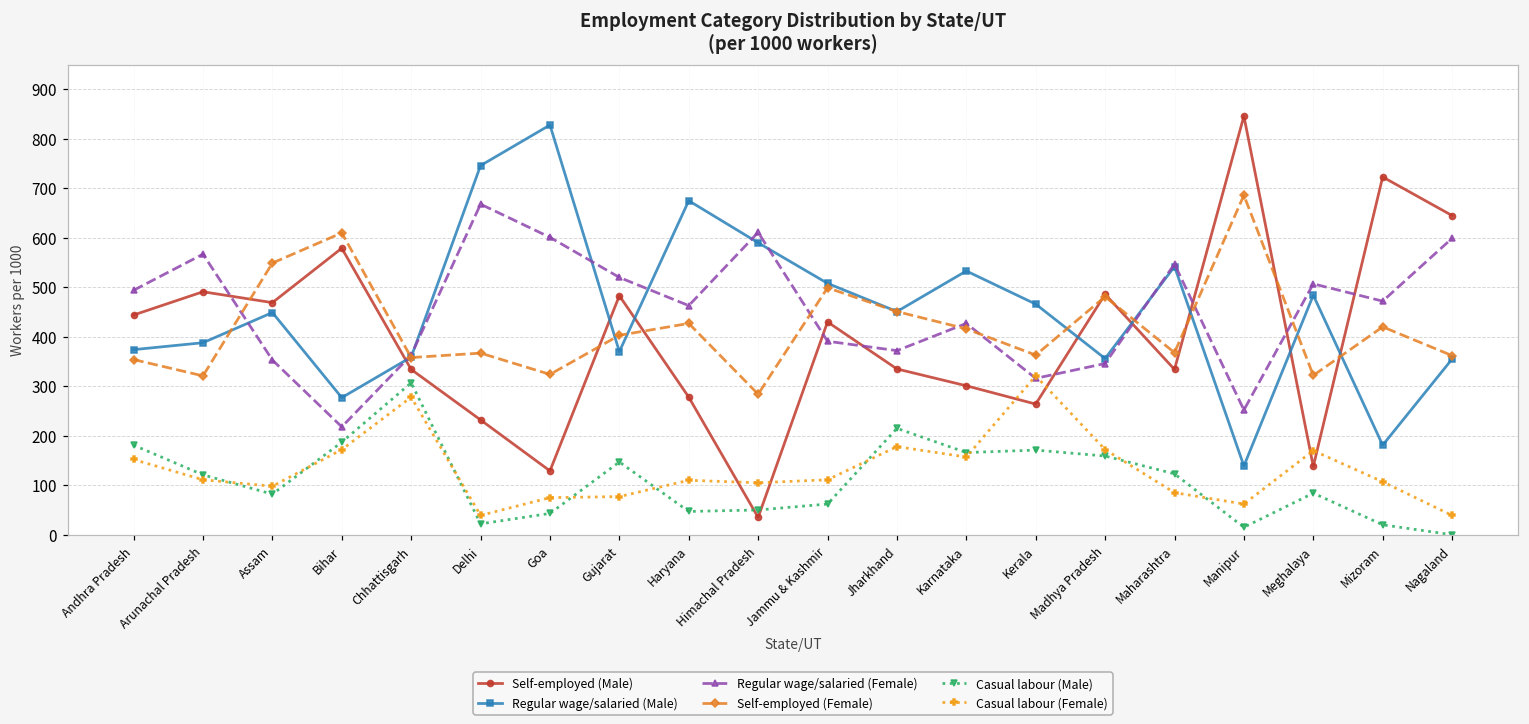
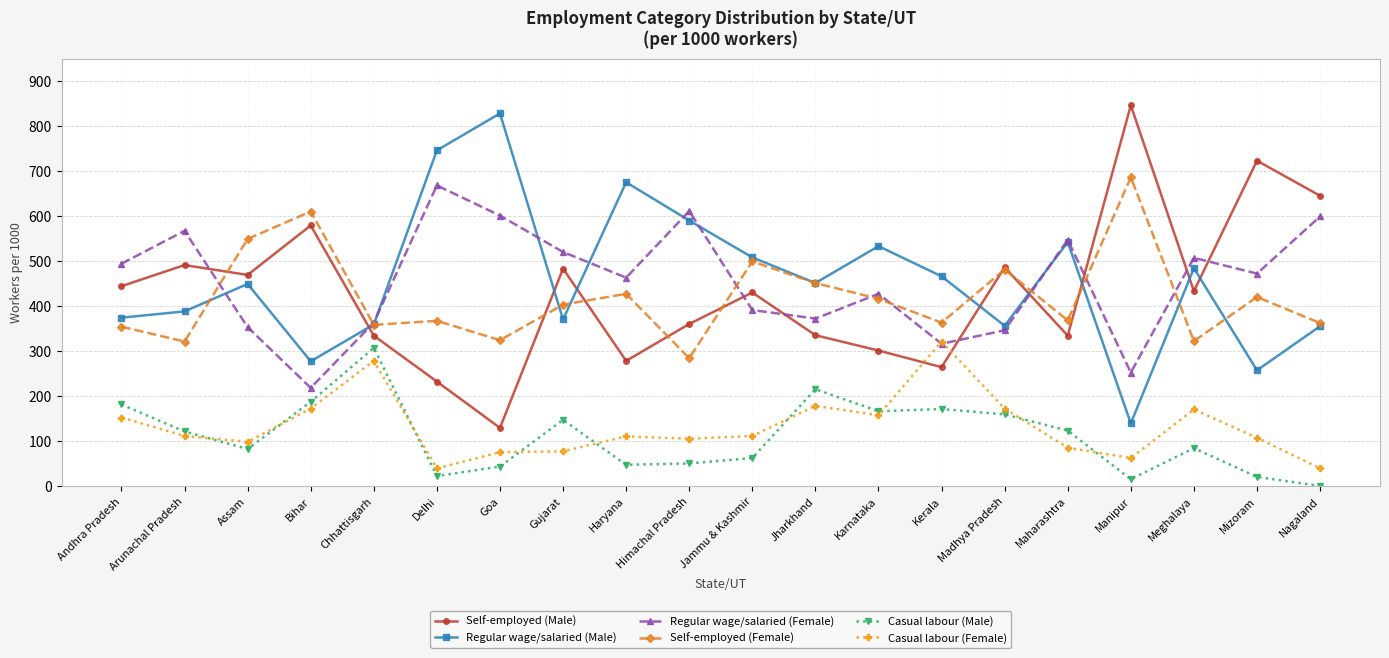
  {
    "Self-employed (Male)": {
      "Andhra Pradesh": 440,
      "Arunachal Pradesh": 490,
      "Assam": 470,
      "Bihar": 580,
      "Chhattisgarh": 330,
      "Delhi": 230,
      "Goa": 130,
      "Gujarat": 480,
      "Haryana": 280,
-     "Himachal Pradesh": 40,
+     "Himachal Pradesh": 360,
      "Jammu & Kashmir": 430,
      "Jharkhand": 340,
      "Karnataka": 300,
      "Kerala": 260,
      "Maharashtra": 330,
      "Manipur": 850,
-     "Meghalaya": 140,
+     "Meghalaya": 430,
      "Mizoram": 720,
      "Nagaland": 650
    },
    "Regular wage/salaried (Male)": {
      "Andhra Pradesh": 370,
      "Arunachal Pradesh": 390,
      "Assam": 450,
      "Bihar": 280,
      "Delhi": 750,
      "Goa": 830,
      "Gujarat": 370,
      "Haryana": 680,
      "Himachal Pradesh": 590,
      "Jammu & Kashmir": 510,
      "Karnataka": 530,
      "Kerala": 470,
      "Madhya Pradesh": 360,
      "Manipur": 140,
      "Meghalaya": 480,
-     "Mizoram": 180,
+     "Mizoram": 260,
      "Nagaland": 360
    },
    "Regular wage/salaried (Female)": {
      "Andhra Pradesh": 490,
      "Arunachal Pradesh": 570,
      "Assam": 350,
      "Bihar": 220,
      "Delhi": 670,
      "Goa": 600,
      "Gujarat": 520,
      "Haryana": 460,
      "Himachal Pradesh": 610,
      "Jammu & Kashmir": 390,
      "Jharkhand": 370,
      "Karnataka": 430,
      "Madhya Pradesh": 350,
      "Manipur": 250,
      "Meghalaya": 510,
      "Mizoram": 470,
      "Nagaland": 600
    },
    "Casual labour (Male)": {
      "Andhra Pradesh": 180,
      "Arunachal Pradesh": 120,
      "Assam": 80,
      "Bihar": 190,
      "Chhattisgarh": 310,
      "Delhi": 20,
      "Goa": 40,
      "Gujarat": 150,
      "Haryana": 50,
      "Himachal Pradesh": 50,
      "Jammu & Kashmir": 60,
      "Jharkhand": 220,
      "Karnataka": 170,
      "Kerala": 170,
      "Madhya Pradesh": 160,
      "Maharashtra": 120,
      "Manipur": 20,
      "Meghalaya": 80,
      "Mizoram": 20,
      "Nagaland": 0
    }
  }
